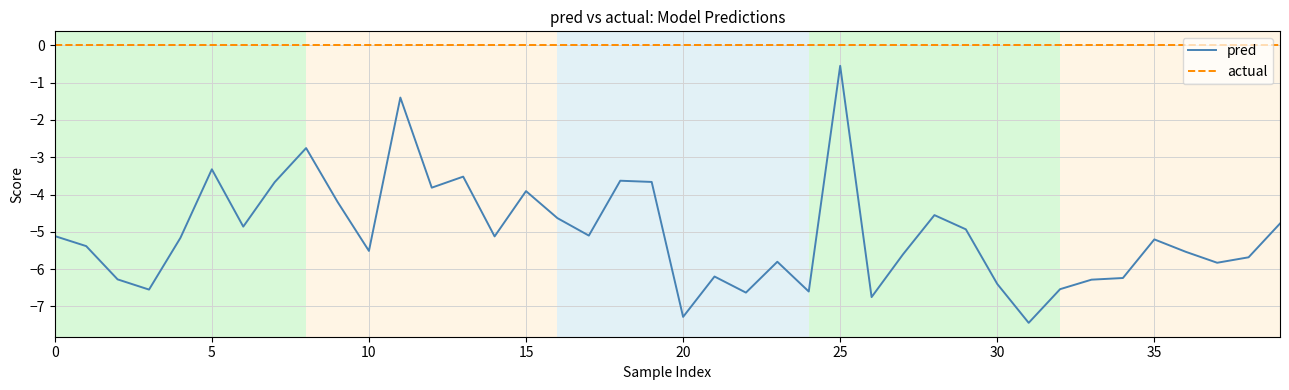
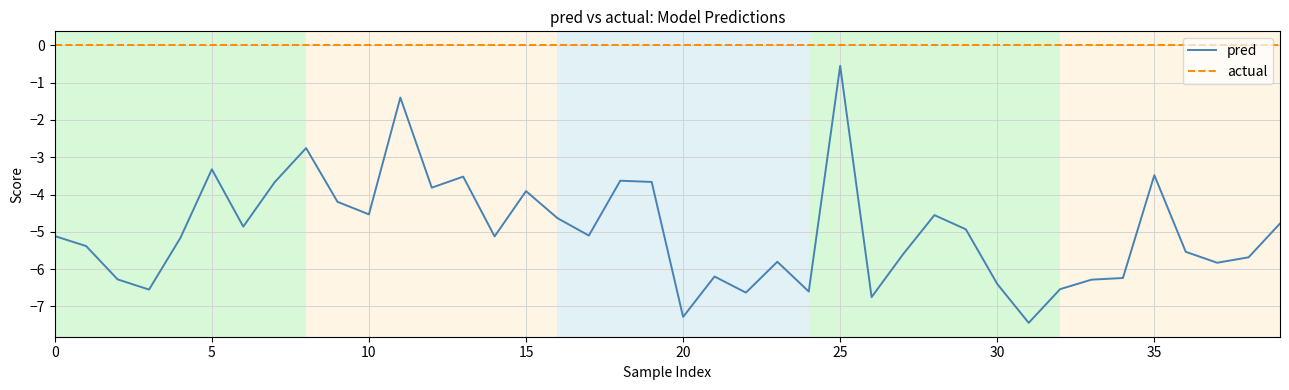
  {
    "pred": {
      "0": -5.1,
      "5": -3.3,
-     "10": -5.5,
+     "10": -4.5,
      "15": -3.9,
      "20": -7.3,
      "25": -0.6,
      "30": -6.4,
-     "35": -5.2
+     "35": -3.5
    },
    "actual": {
      "0": 0.0,
      "5": 0.0,
      "10": 0.0,
      "15": 0.0,
      "20": 0.0,
      "25": 0.0,
      "30": 0.0,
      "35": 0.0
    }
  }
